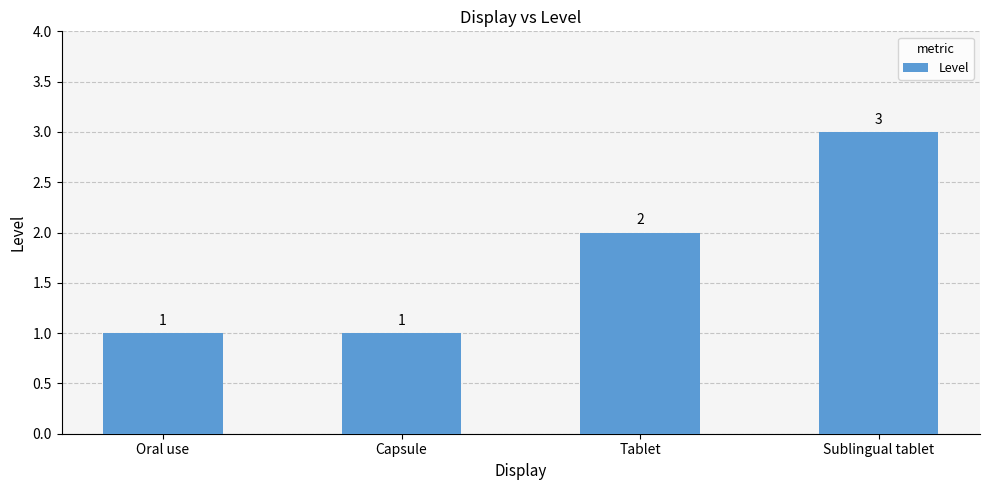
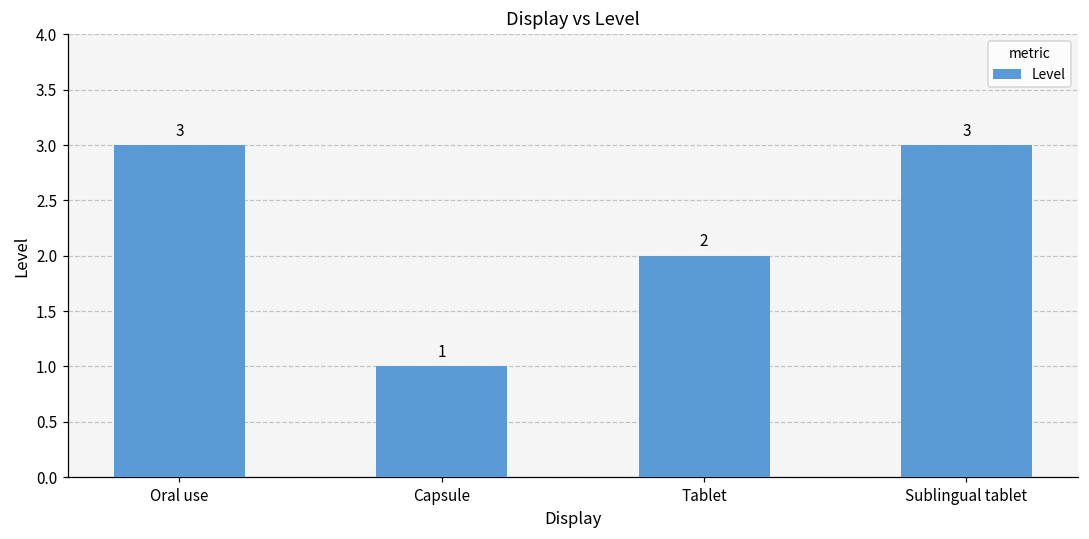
  {
-   "Oral use": 1,
+   "Oral use": 3,
    "Capsule": 1,
    "Tablet": 2,
    "Sublingual tablet": 3
  }
